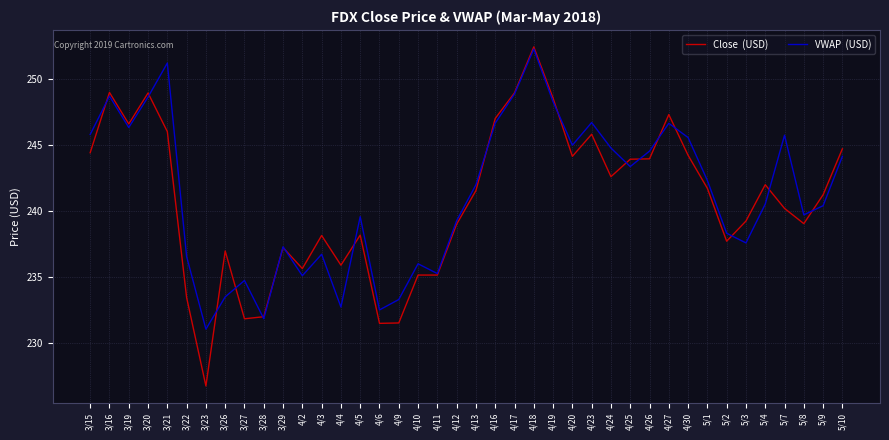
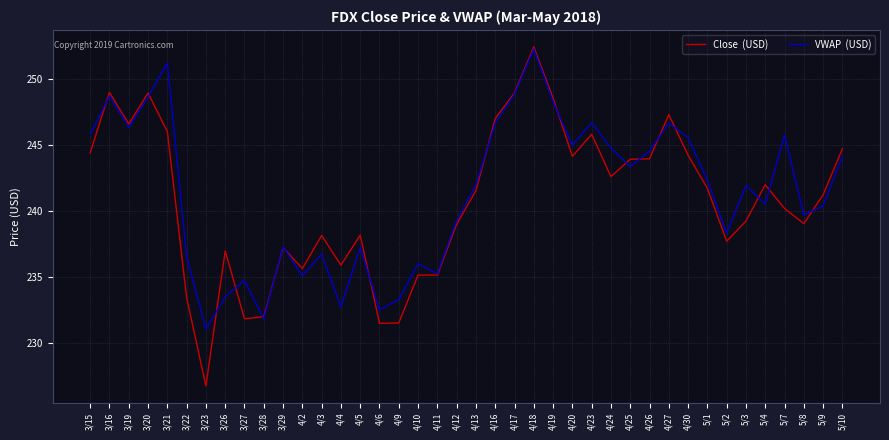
  {
    "Close (USD)": {
      "3/15": 244.4,
      "3/16": 249.0,
      "3/19": 246.6,
      "3/20": 249.0,
      "3/21": 246.0,
      "3/22": 233.4,
      "3/23": 226.7,
      "3/26": 237.0,
      "3/27": 231.8,
      "4/2": 235.6,
      "4/3": 238.1,
      "4/4": 235.9,
      "4/5": 238.2,
      "4/6": 231.5,
      "4/9": 231.5,
      "4/10": 235.1,
      "4/12": 239.0,
      "4/13": 241.6,
      "4/16": 247.0,
      "4/19": 248.6,
      "4/20": 244.2,
      "4/23": 245.8,
      "4/24": 242.6,
      "4/25": 243.9,
      "4/26": 244.0,
      "4/27": 247.3,
      "4/30": 244.2,
      "5/1": 241.7,
      "5/2": 237.7,
      "5/3": 239.2,
      "5/4": 242.0,
      "5/7": 240.2,
      "5/8": 239.0,
      "5/9": 241.2,
      "5/10": 244.7
    },
    "VWAP (USD)": {
      "3/15": 245.8,
      "3/16": 248.7,
      "3/19": 246.3,
      "3/20": 248.7,
      "3/22": 236.5,
      "3/23": 231.0,
      "3/26": 233.5,
      "3/27": 234.7,
      "4/2": 235.1,
      "4/3": 236.7,
      "4/4": 232.7,
-     "4/5": 239.6,
+     "4/5": 237.2,
      "4/6": 232.5,
      "4/9": 233.3,
      "4/10": 236.0,
      "4/12": 239.3,
      "4/13": 242.0,
      "4/16": 246.7,
      "4/19": 248.3,
      "4/20": 245.0,
      "4/23": 246.7,
      "4/24": 244.8,
      "4/25": 243.4,
      "4/26": 244.6,
      "4/27": 246.7,
      "4/30": 245.6,
      "5/1": 242.3,
      "5/2": 238.3,
-     "5/3": 237.6,
+     "5/3": 242.0,
      "5/4": 240.5,
      "5/7": 245.8,
      "5/8": 239.7,
      "5/9": 240.4,
      "5/10": 244.2
    }
  }
